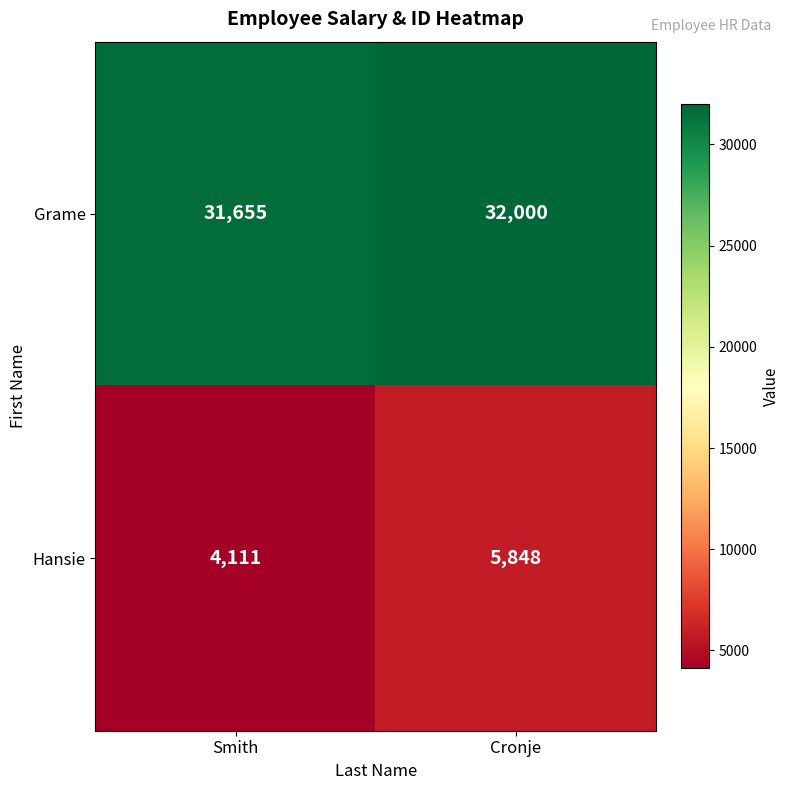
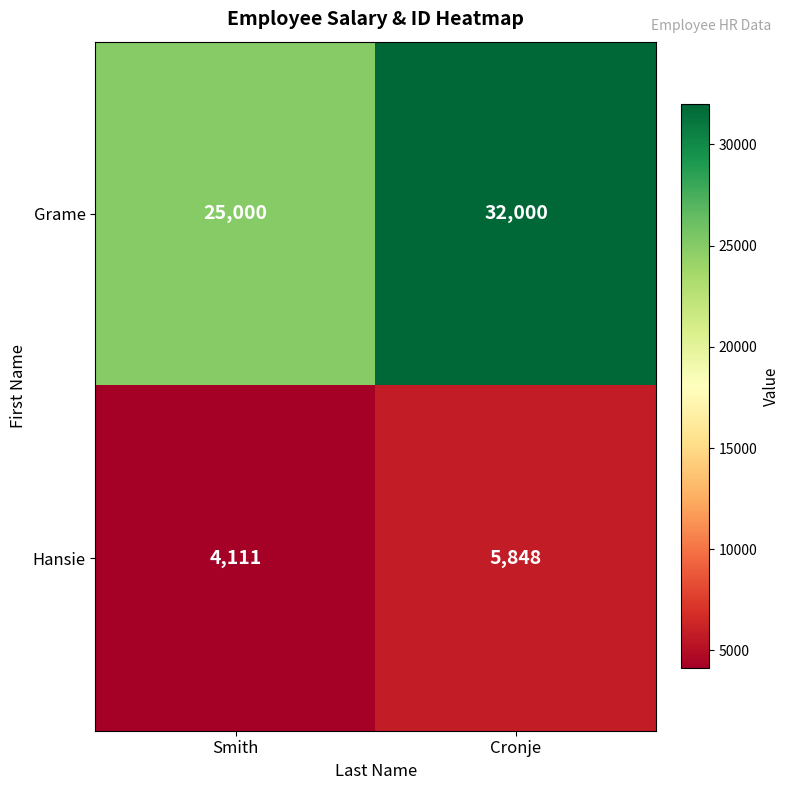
  {
    "Grame": {
-     "Smith": "31,655",
+     "Smith": "25,000",
      "Cronje": "32,000"
    },
    "Hansie": {
      "Smith": "4,111",
      "Cronje": "5,848"
    }
  }
